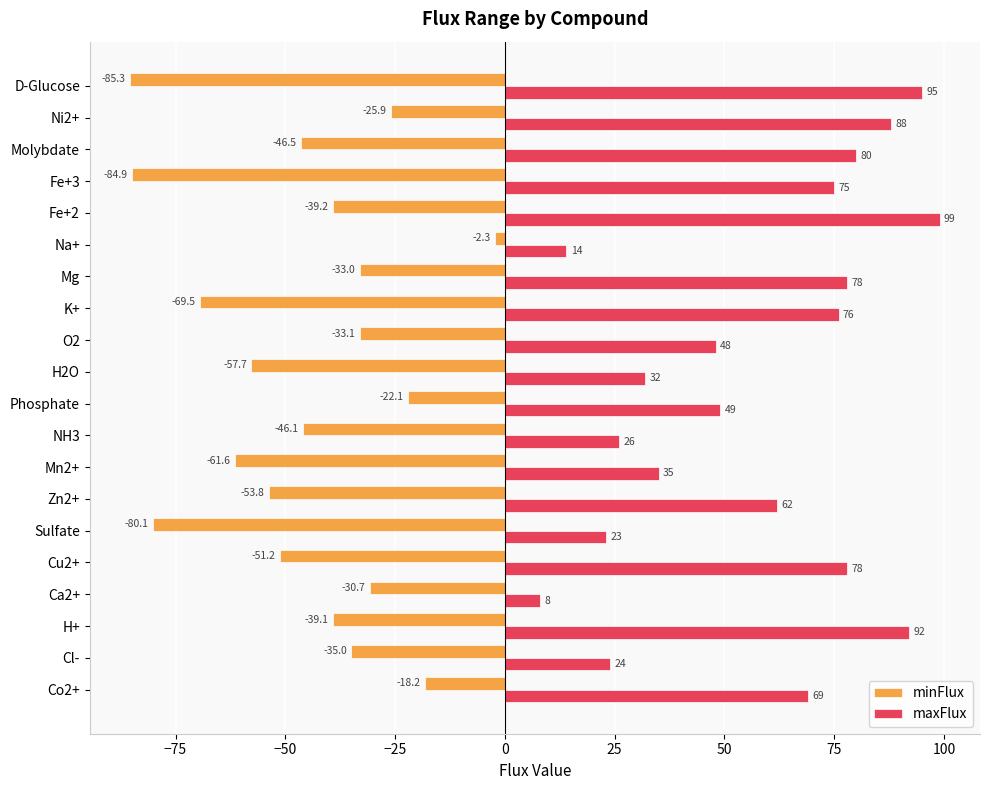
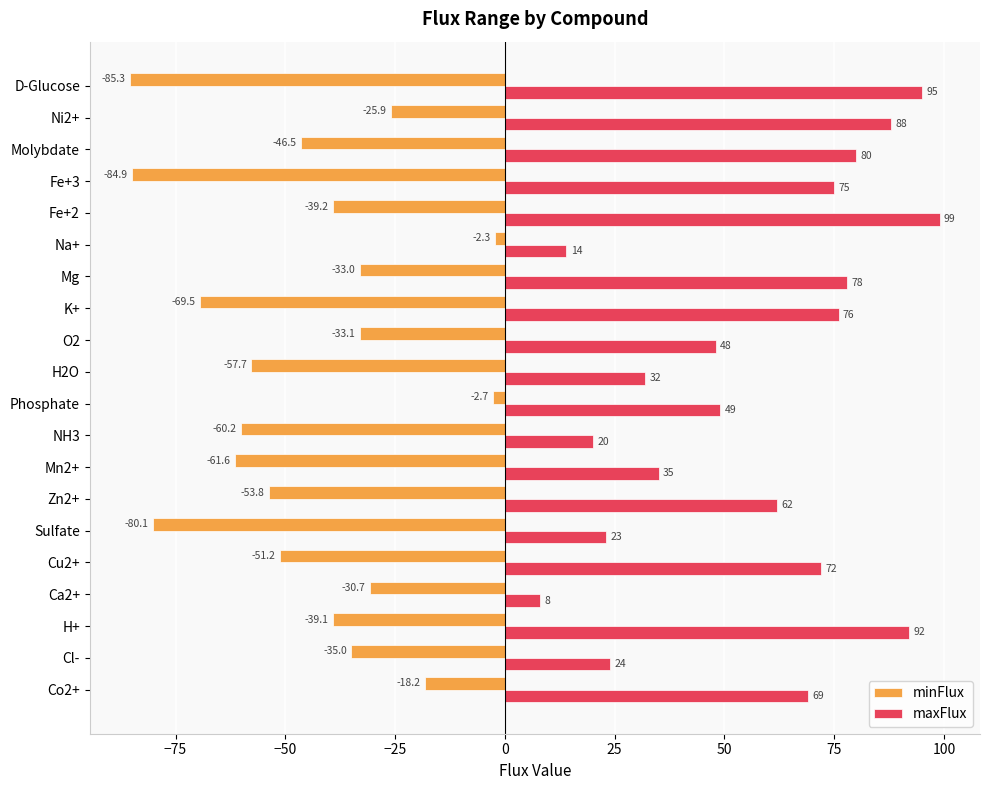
  {
    "minFlux": {
      "D-Glucose": -85.3,
      "Ni2+": -25.9,
      "Molybdate": -46.5,
      "Fe+3": -84.9,
      "Fe+2": -39.2,
      "Na+": -2.3,
      "Mg": -33.0,
      "K+": -69.5,
      "O2": -33.1,
      "H2O": -57.7,
-     "Phosphate": -22.1,
-     "NH3": -46.1,
+     "Phosphate": -2.7,
+     "NH3": -60.2,
      "Mn2+": -61.6,
      "Zn2+": -53.8,
      "Sulfate": -80.1,
      "Cu2+": -51.2,
      "Ca2+": -30.7,
      "H+": -39.1,
      "Cl-": -35.0,
      "Co2+": -18.2
    },
    "maxFlux": {
      "D-Glucose": 95,
      "Ni2+": 88,
      "Molybdate": 80,
      "Fe+3": 75,
      "Fe+2": 99,
      "Na+": 14,
      "Mg": 78,
      "K+": 76,
      "O2": 48,
      "H2O": 32,
      "Phosphate": 49,
-     "NH3": 26,
+     "NH3": 20,
      "Mn2+": 35,
      "Zn2+": 62,
      "Sulfate": 23,
-     "Cu2+": 78,
+     "Cu2+": 72,
      "Ca2+": 8,
      "H+": 92,
      "Cl-": 24,
      "Co2+": 69
    }
  }
